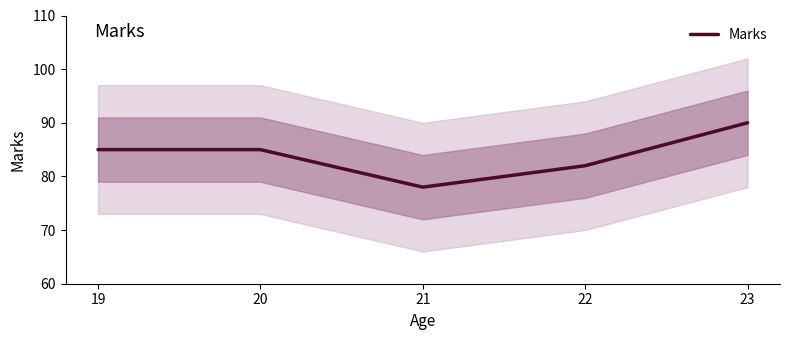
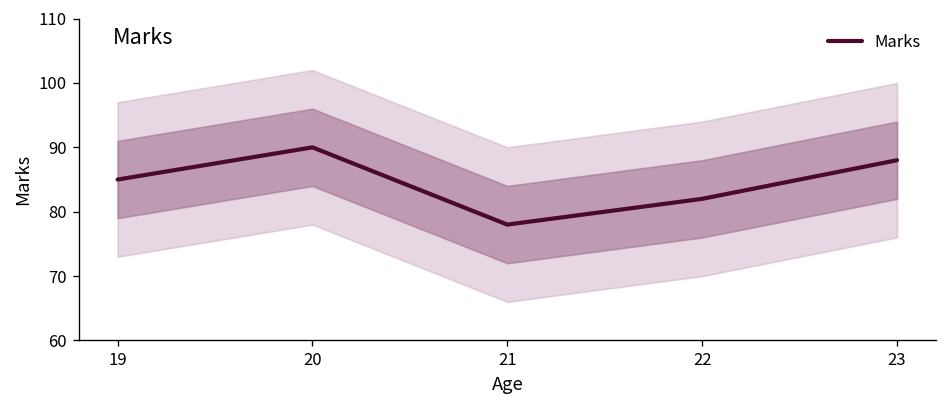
  {
    "Marks": {
      "19": 85,
-     "20": 85,
+     "20": 90,
      "21": 78,
      "22": 82,
-     "23": 90
+     "23": 88
    }
  }
